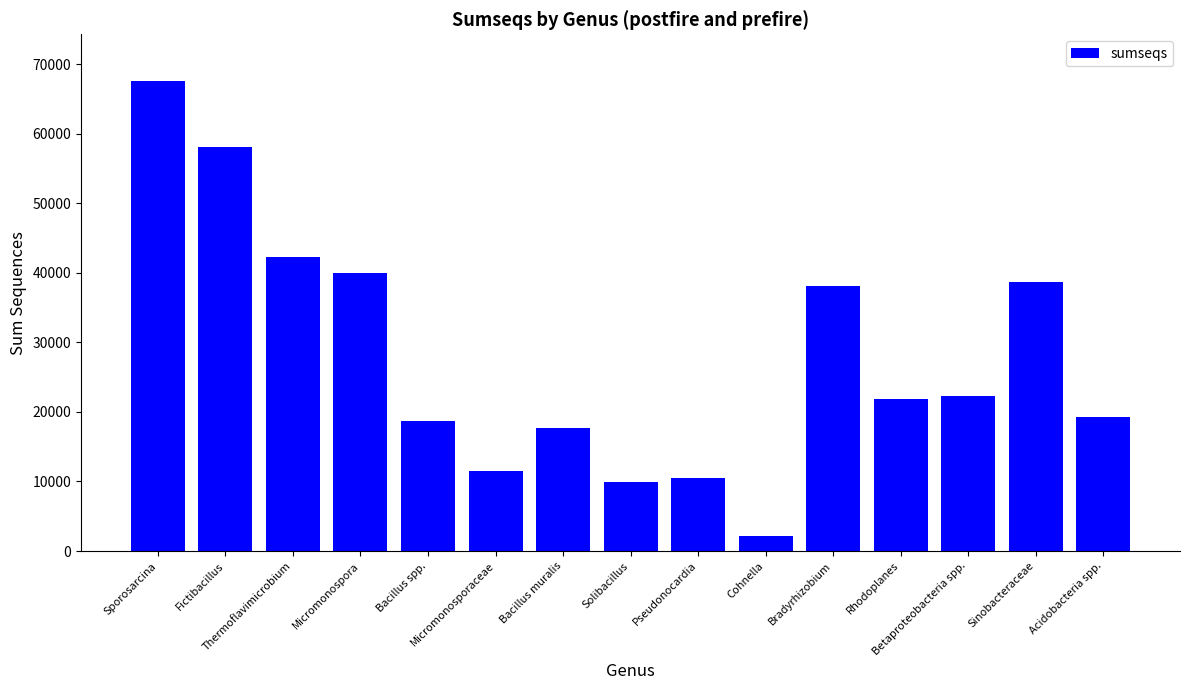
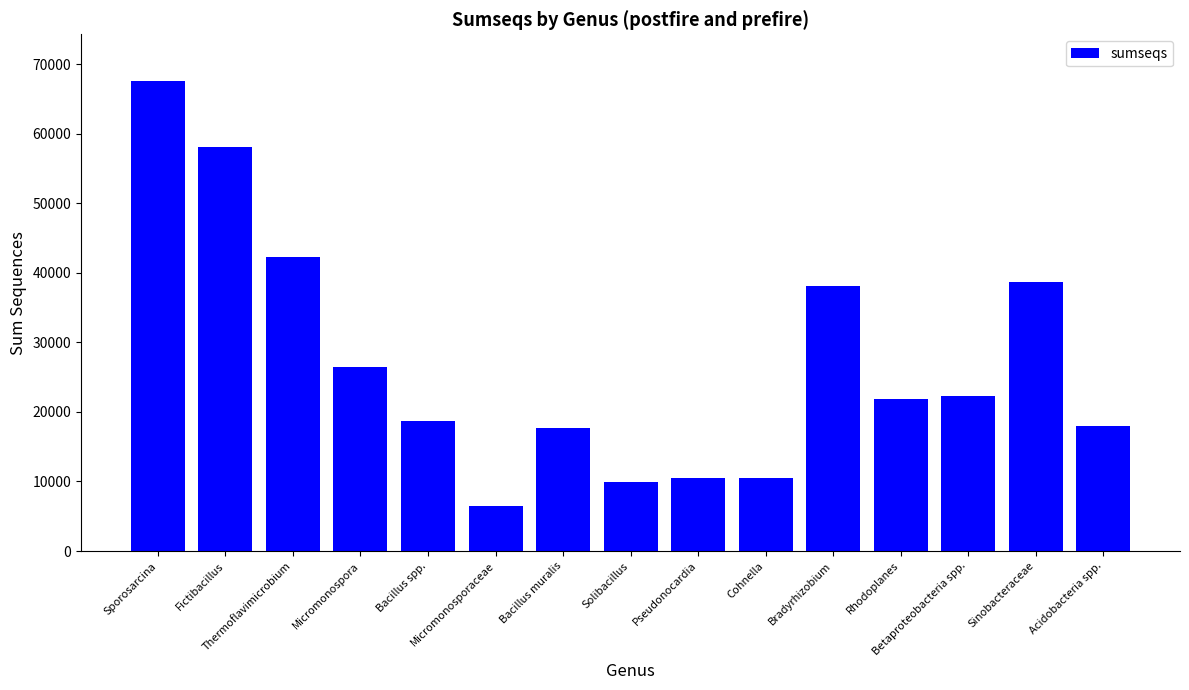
  {
    "Sporosarcina": 68000,
    "Fictibacillus": 58000,
    "Thermoflavimicrobium": 42000,
-   "Micromonospora": 40000,
+   "Micromonospora": 26000,
    "Bacillus spp.": 19000,
-   "Micromonosporaceae": 12000,
+   "Micromonosporaceae": 6000,
    "Bacillus muralis": 18000,
    "Solibacillus": 10000,
    "Pseudonocardia": 11000,
-   "Cohnella": 2000,
+   "Cohnella": 11000,
    "Bradyrhizobium": 38000,
    "Rhodoplanes": 22000,
    "Betaproteobacteria spp.": 22000,
    "Sinobacteraceae": 39000,
-   "Acidobacteria spp.": 19000
+   "Acidobacteria spp.": 18000
  }
